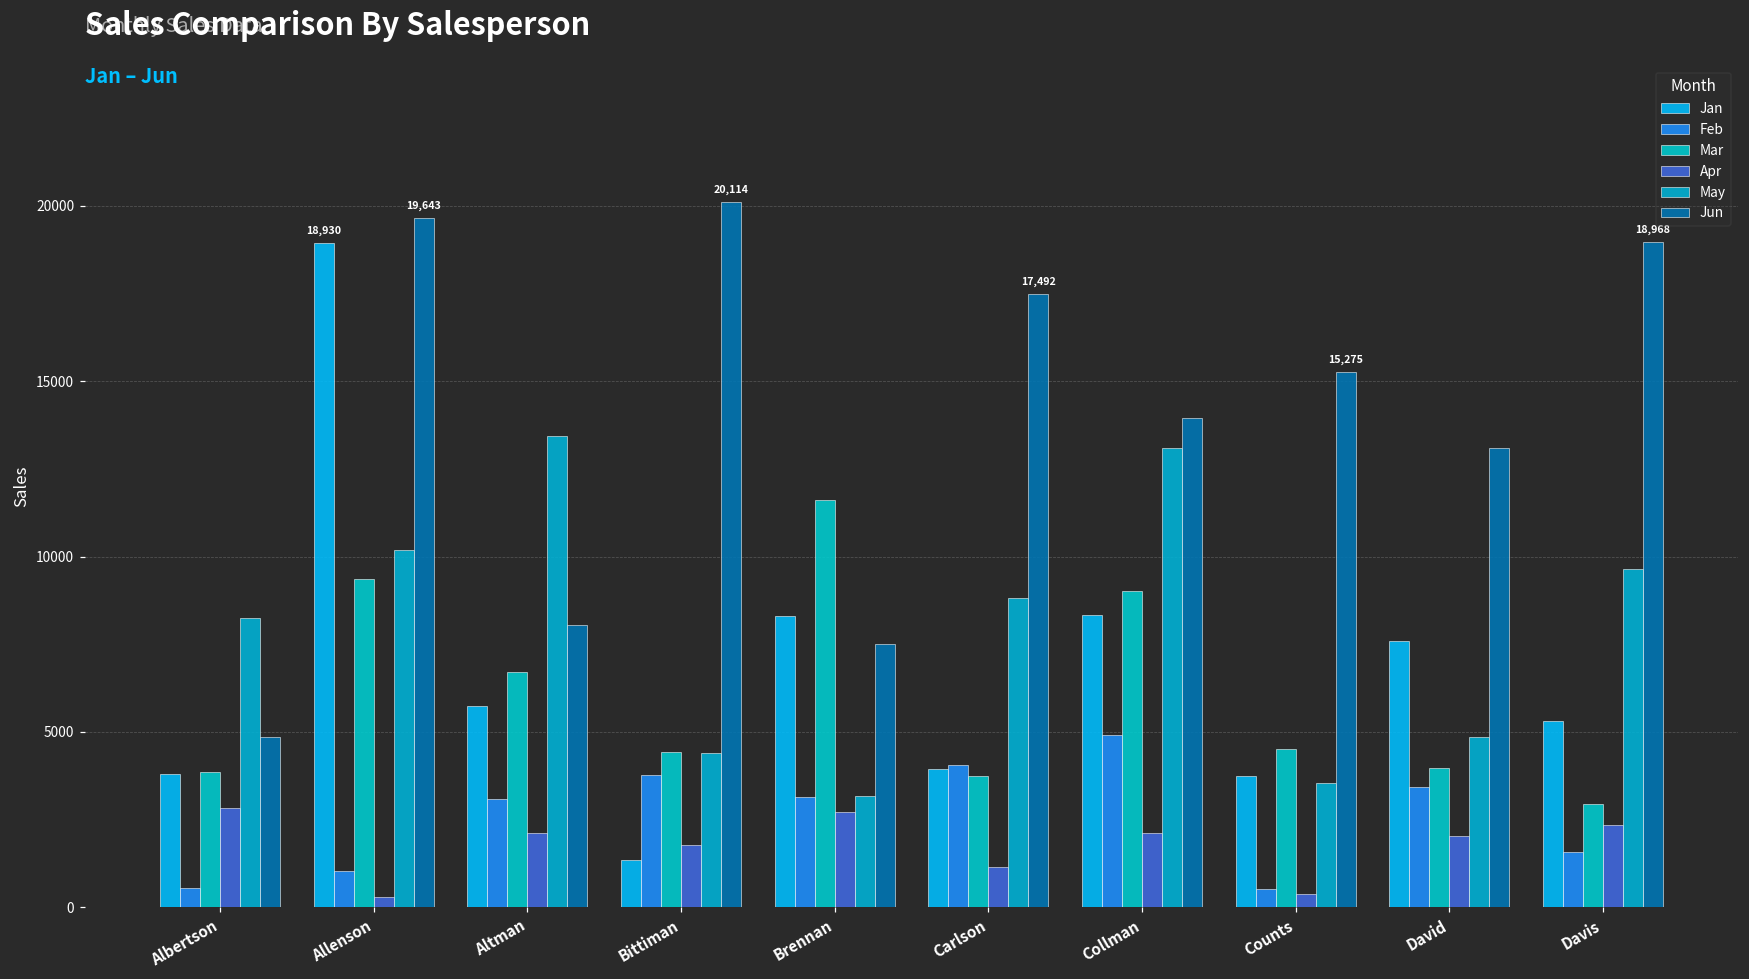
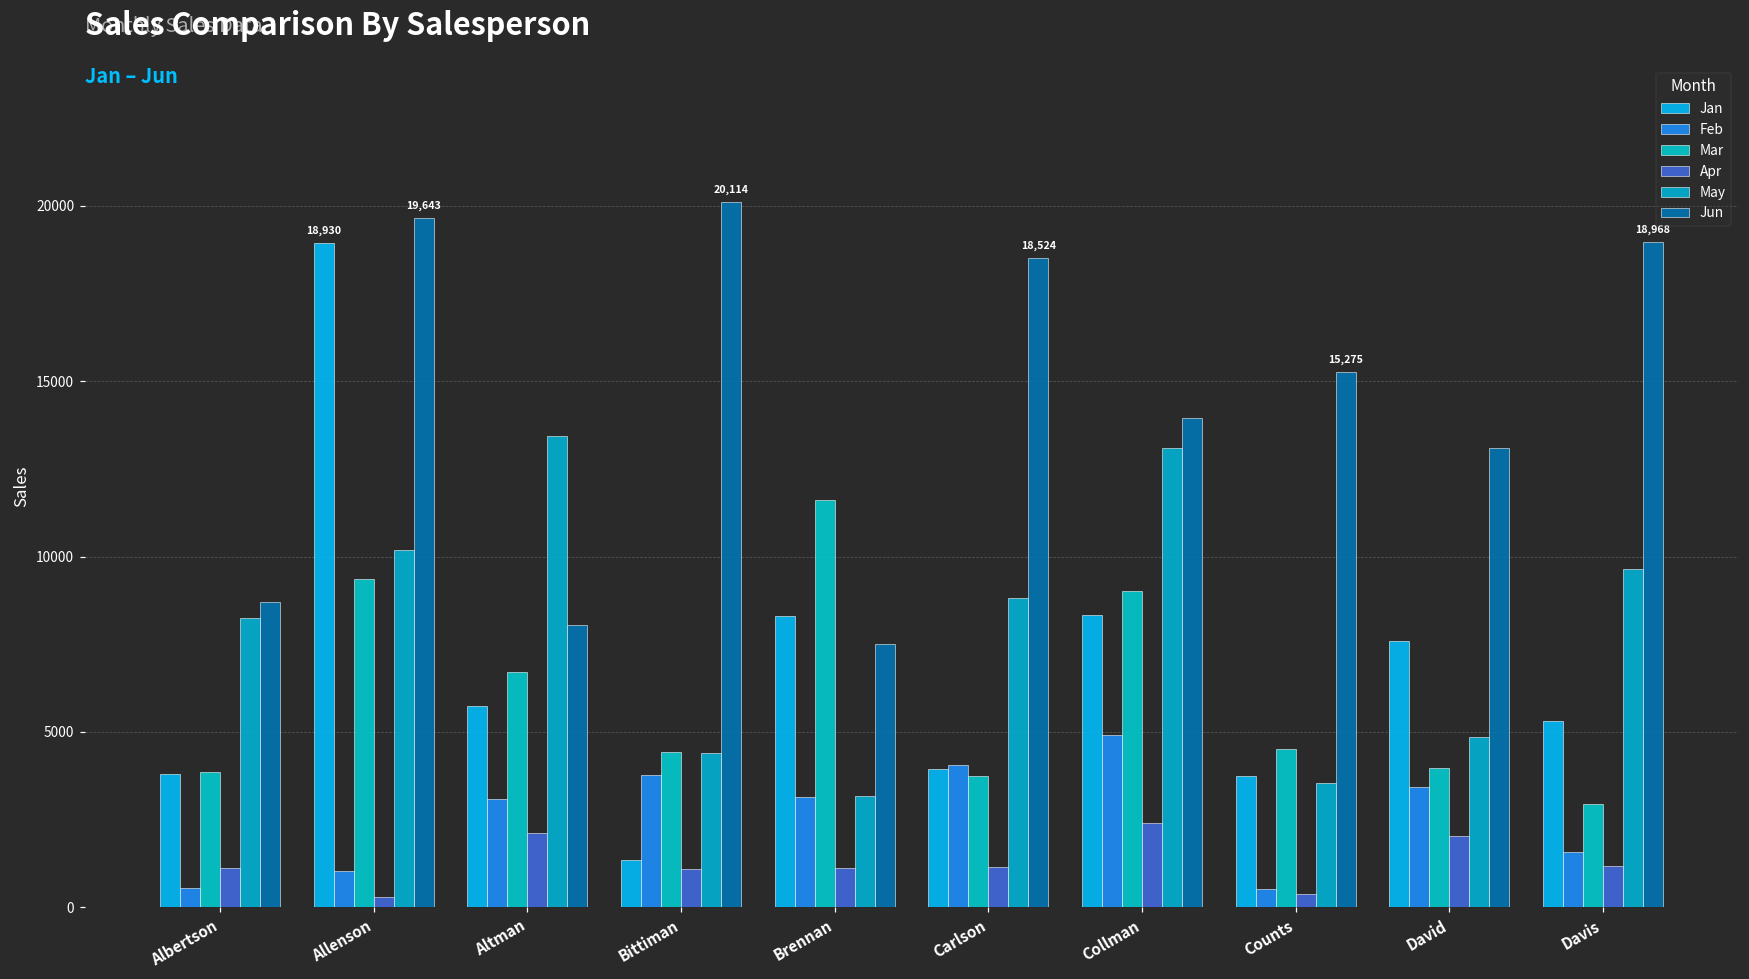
  {
    "Apr": {
-     "Albertson": "2800",
+     "Albertson": "1100",
      "Allenson": "300",
      "Altman": "2100",
-     "Bittiman": "1800",
-     "Brennan": "2700",
+     "Bittiman": "1100",
+     "Brennan": "1100",
      "Carlson": "1100",
-     "Collman": "2100",
+     "Collman": "2400",
      "Counts": "400",
      "David": "2000",
-     "Davis": "2300"
+     "Davis": "1200"
    },
    "Jun": {
-     "Albertson": "4800",
+     "Albertson": "8700",
      "Allenson": "19,643",
      "Bittiman": "20,114",
-     "Carlson": "17,492",
+     "Carlson": "18,524",
      "Counts": "15,275"
    }
  }
